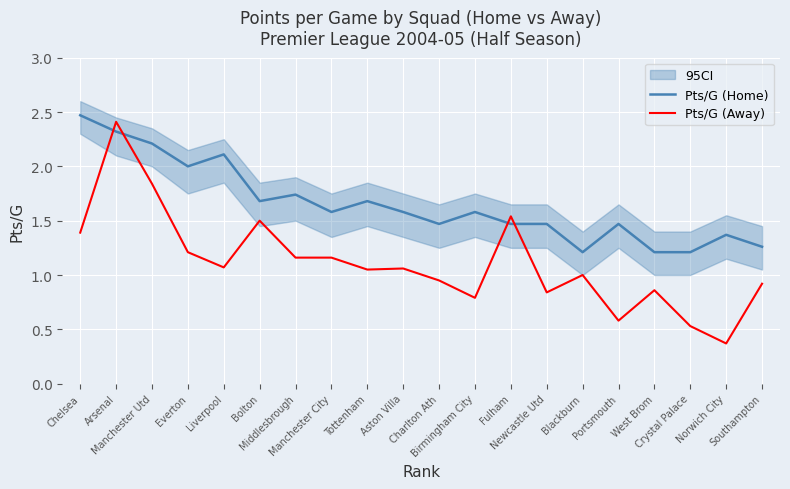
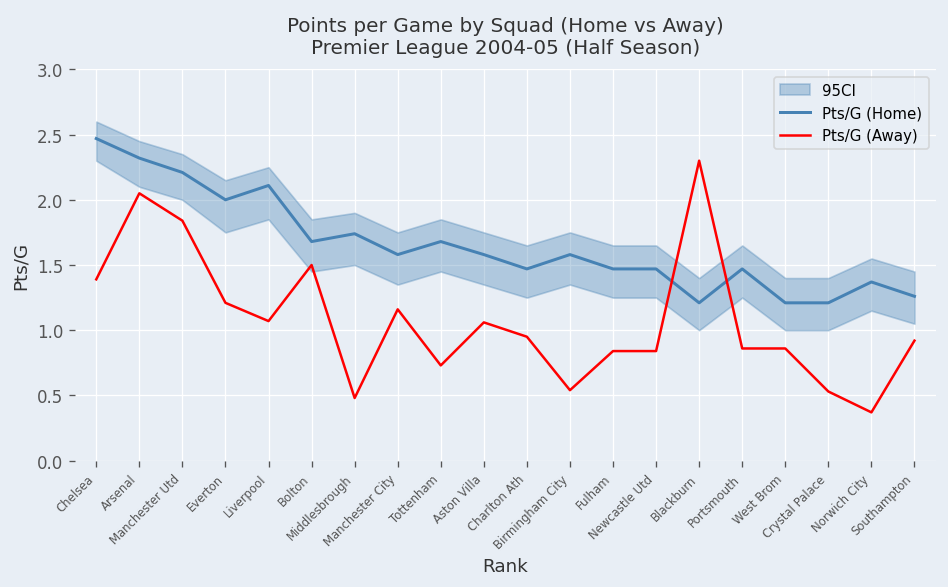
  {
    "Pts/G (Away)": {
      "Chelsea": 1.39,
-     "Arsenal": 2.41,
+     "Arsenal": 2.05,
      "Manchester Utd": 1.84,
      "Everton": 1.21,
      "Liverpool": 1.07,
      "Bolton": 1.50,
-     "Middlesbrough": 1.16,
+     "Middlesbrough": 0.48,
      "Manchester City": 1.16,
-     "Tottenham": 1.05,
+     "Tottenham": 0.73,
      "Aston Villa": 1.06,
      "Charlton Ath": 0.95,
-     "Birmingham City": 0.79,
-     "Fulham": 1.54,
+     "Birmingham City": 0.54,
+     "Fulham": 0.84,
      "Newcastle Utd": 0.84,
-     "Blackburn": 1.0,
-     "Portsmouth": 0.58,
+     "Blackburn": 2.3,
+     "Portsmouth": 0.86,
      "West Brom": 0.86,
      "Crystal Palace": 0.53,
      "Norwich City": 0.37,
      "Southampton": 0.92
    }
  }
